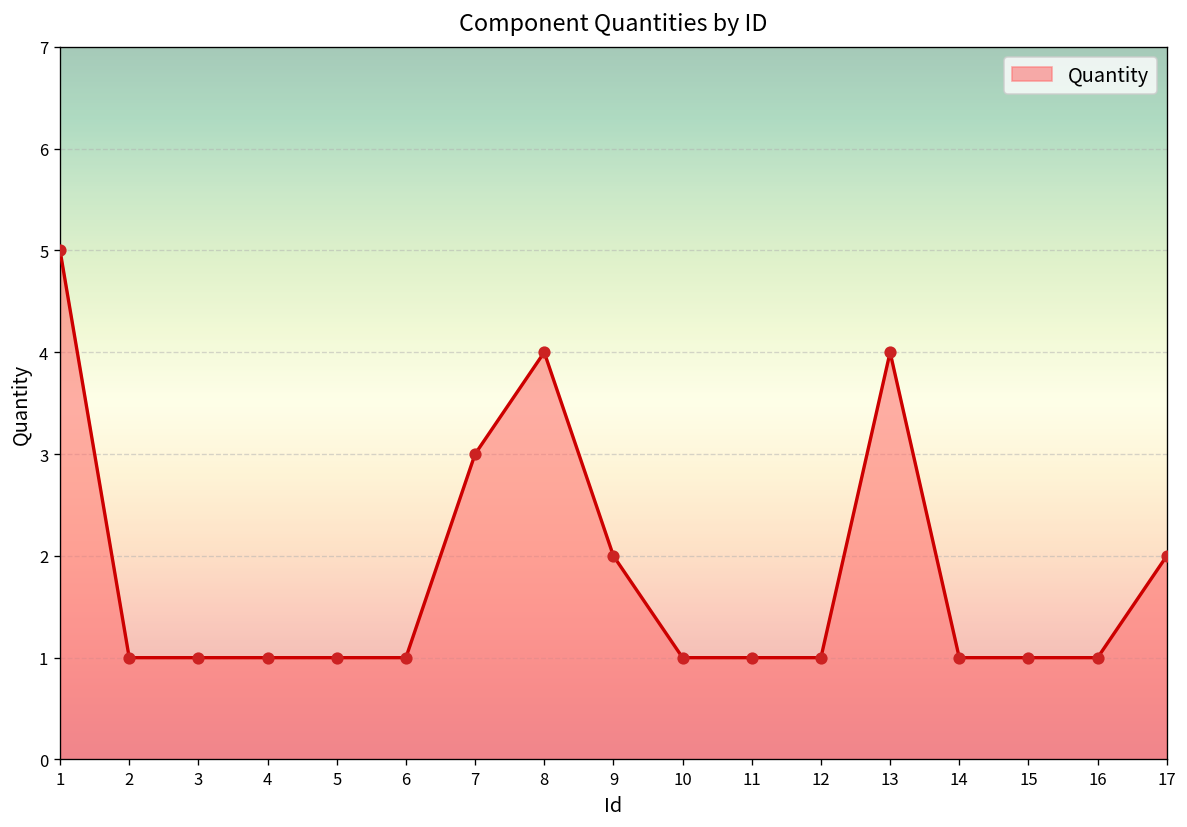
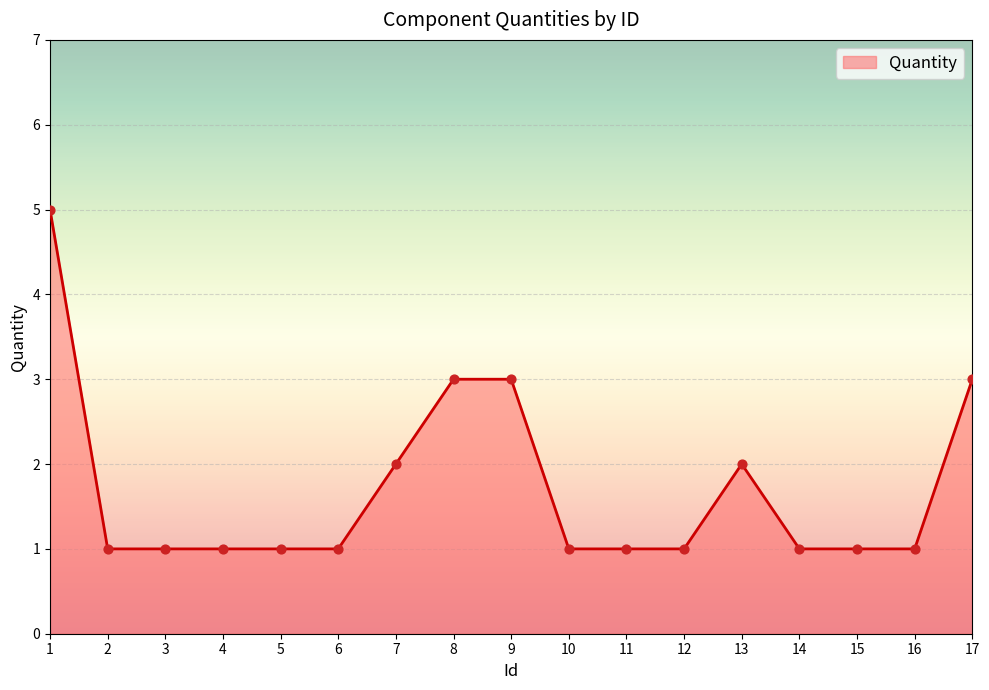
  {
    "1": 5,
    "2": 1,
    "3": 1,
    "4": 1,
    "5": 1,
    "6": 1,
-   "7": 3,
-   "8": 4,
-   "9": 2,
+   "7": 2,
+   "8": 3,
+   "9": 3,
    "10": 1,
    "11": 1,
    "12": 1,
-   "13": 4,
+   "13": 2,
    "14": 1,
    "15": 1,
    "16": 1,
-   "17": 2
+   "17": 3
  }
